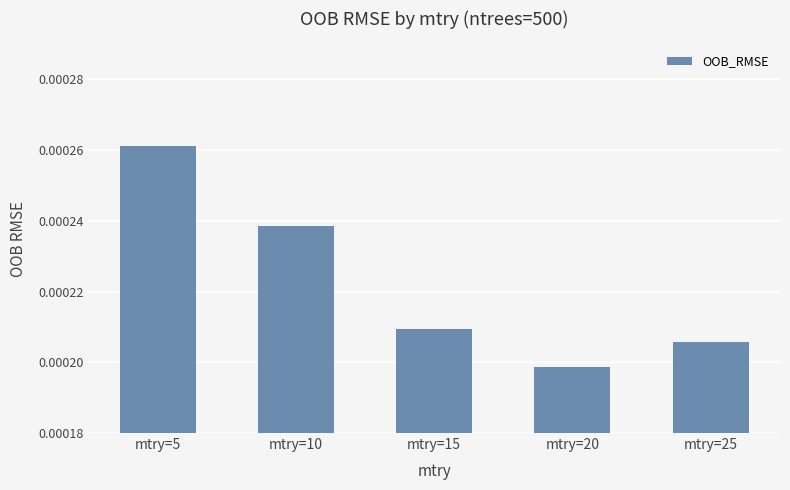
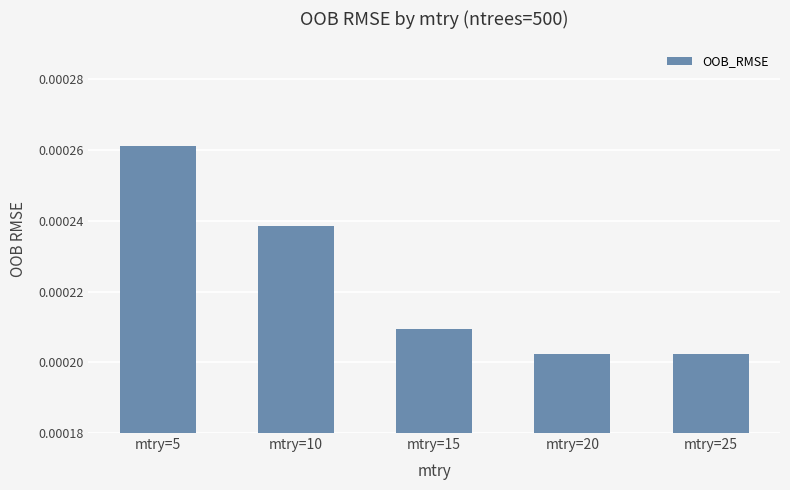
  {
    "mtry=5": 0.000261,
    "mtry=10": 0.000239,
    "mtry=15": 0.000209,
-   "mtry=20": 0.000199,
-   "mtry=25": 0.000206
+   "mtry=20": 0.000202,
+   "mtry=25": 0.000202
  }
